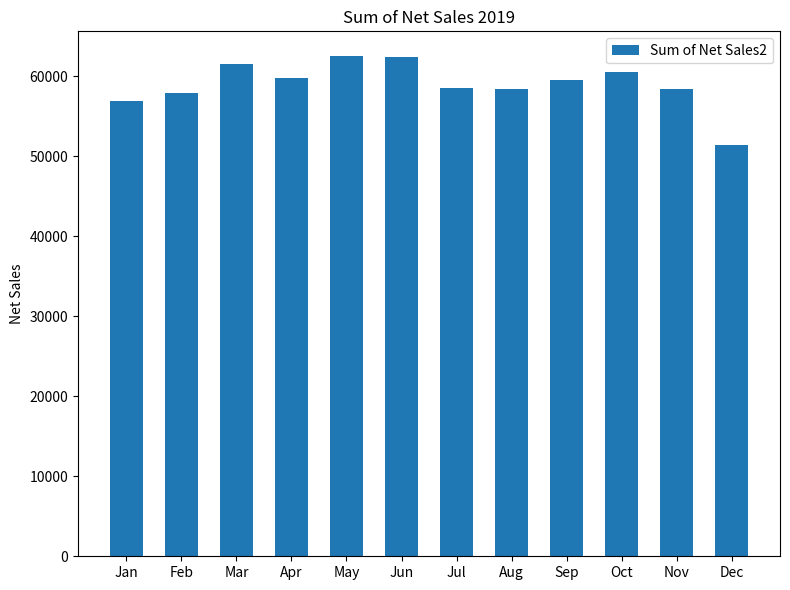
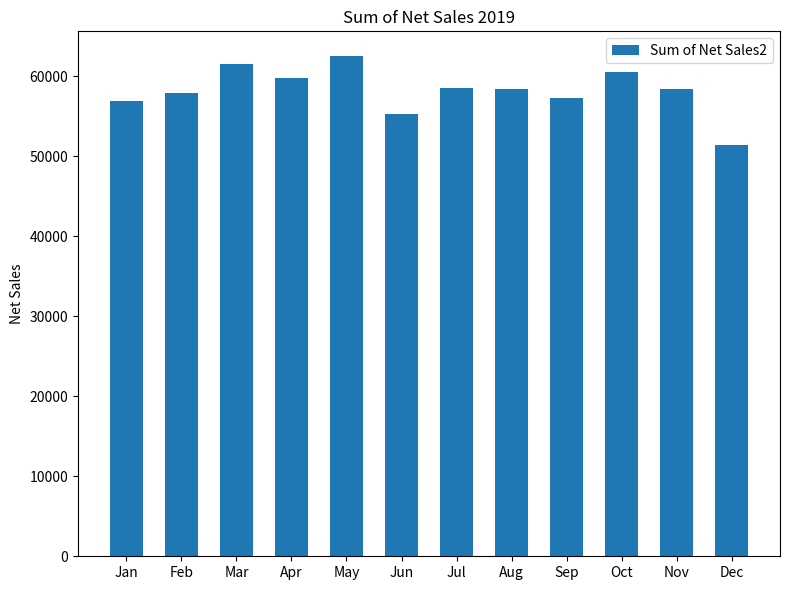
  {
    "Jan": 57000,
    "Feb": 58000,
    "Mar": 62000,
    "Apr": 60000,
    "May": 62000,
-   "Jun": 62000,
+   "Jun": 55000,
    "Jul": 59000,
    "Aug": 58000,
-   "Sep": 60000,
+   "Sep": 57000,
    "Oct": 61000,
    "Nov": 58000,
    "Dec": 51000
  }
